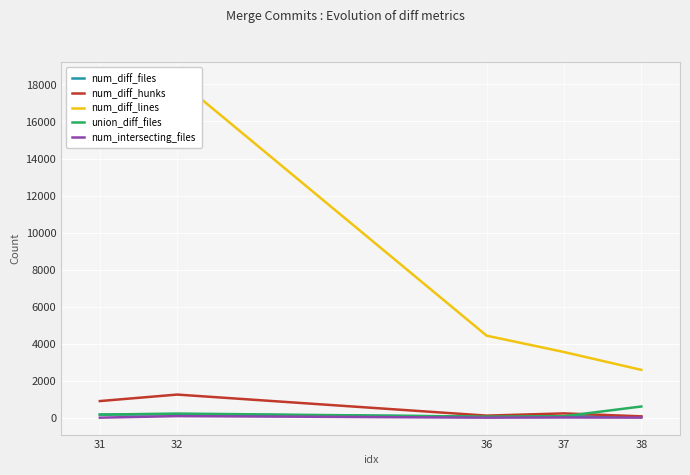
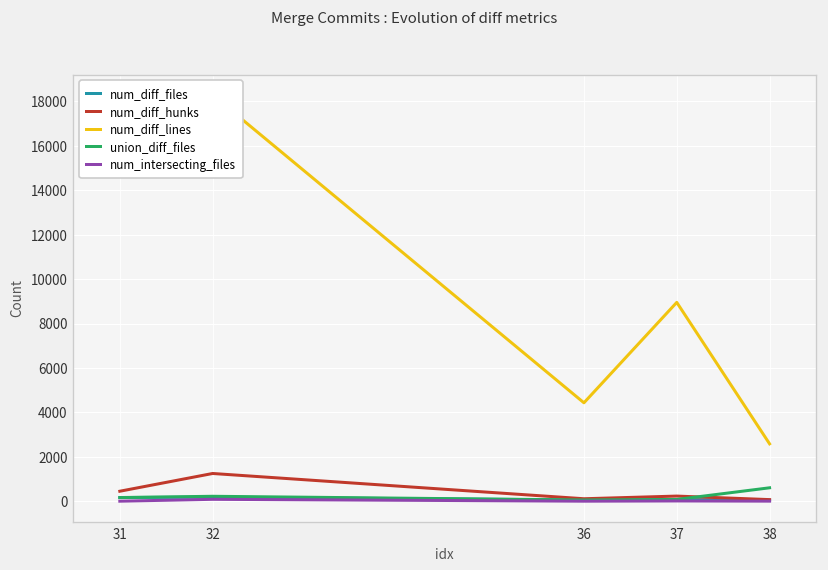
  {
    "num_diff_hunks": {
-     "31": 900,
+     "31": 500,
      "32": 1200,
      "37": 200
    },
    "num_diff_lines": {
      "36": 4400,
-     "37": 3500,
+     "37": 9000,
      "38": 2600
    },
    "union_diff_files": {
      "38": 600
    },
    "num_intersecting_files": {
      "31": 0
    }
  }
